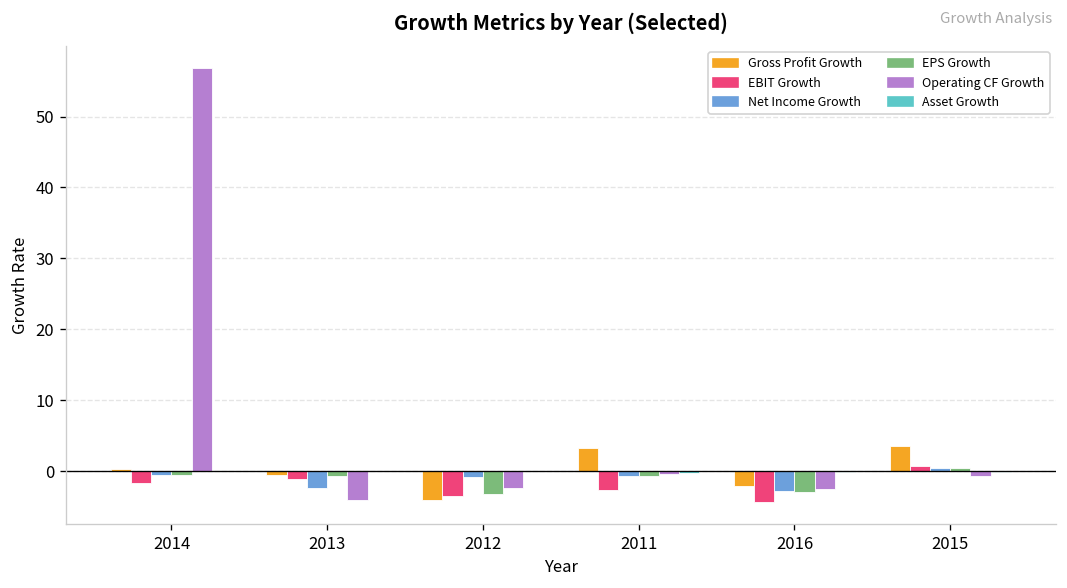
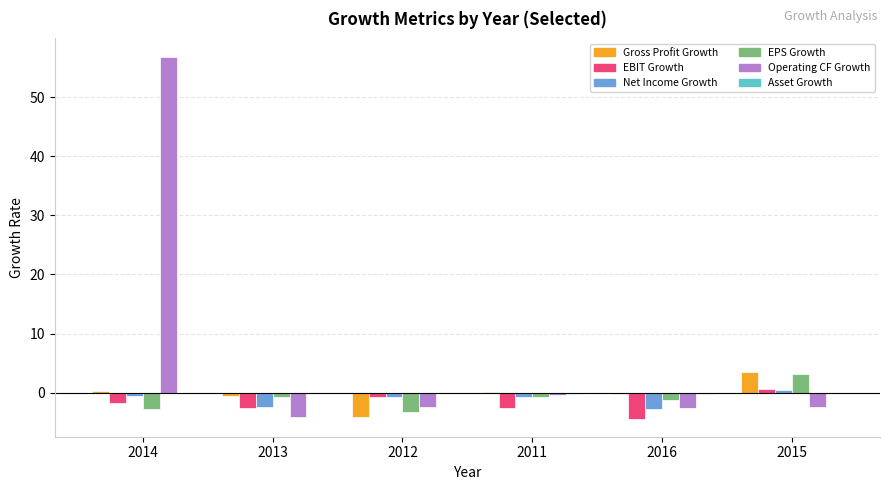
  {
    "Gross Profit Growth": {
      "2013": -1,
      "2012": -4,
-     "2011": 3,
-     "2016": -2,
+     "2011": 0,
+     "2016": 0,
      "2015": 4
    },
    "EBIT Growth": {
      "2014": -2,
-     "2013": -1,
-     "2012": -4,
+     "2013": -3,
+     "2012": -1,
      "2011": -3,
      "2016": -4,
      "2015": 1
    },
    "EPS Growth": {
-     "2014": -1,
+     "2014": -3,
      "2013": -1,
      "2012": -3,
      "2011": -1,
-     "2016": -3,
-     "2015": 1
+     "2016": -1,
+     "2015": 3
    },
    "Operating CF Growth": {
      "2014": 57,
      "2013": -4,
      "2012": -2,
      "2016": -3,
-     "2015": -1
+     "2015": -2
    }
  }
